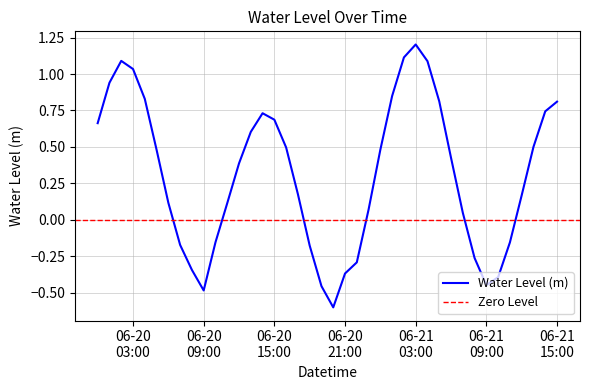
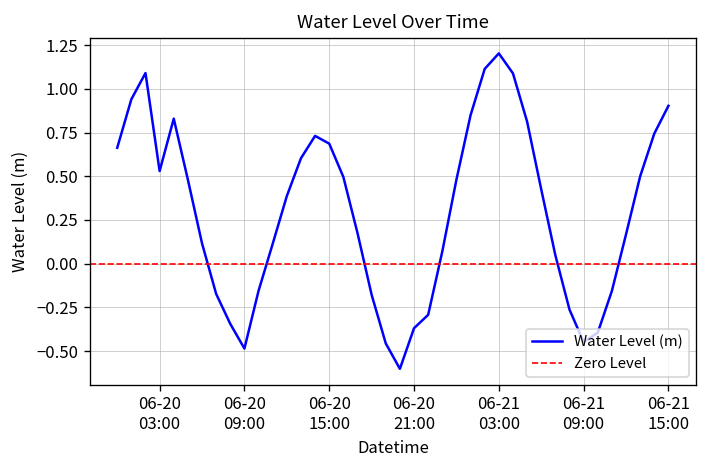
  {
-   "06-20 03:00": 1.03,
+   "06-20 03:00": 0.53,
    "06-20 09:00": -0.49,
    "06-20 15:00": 0.69,
    "06-20 21:00": -0.37,
    "06-21 03:00": 1.20,
-   "06-21 15:00": 0.81
+   "06-21 15:00": 0.90
  }
